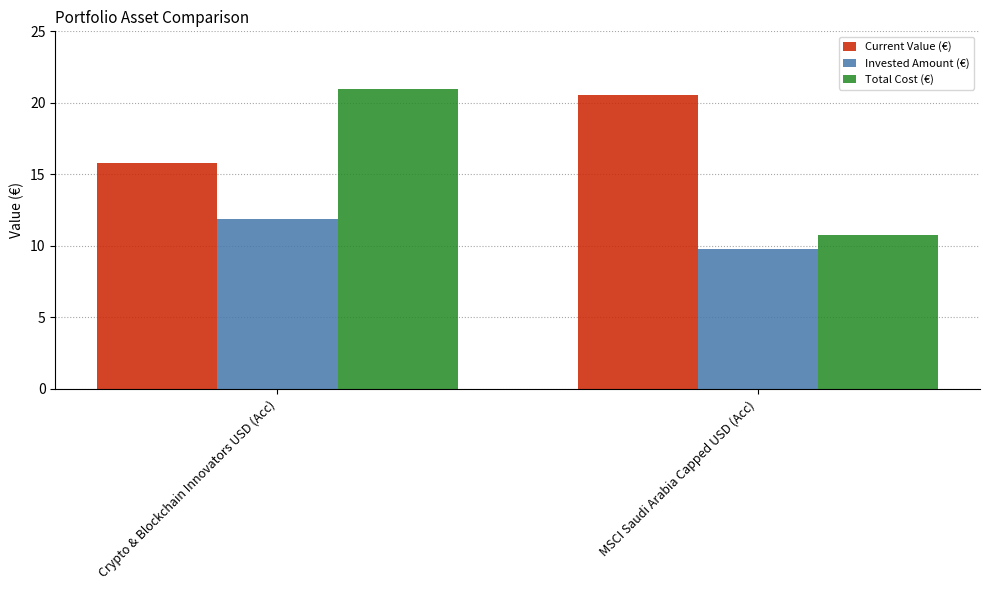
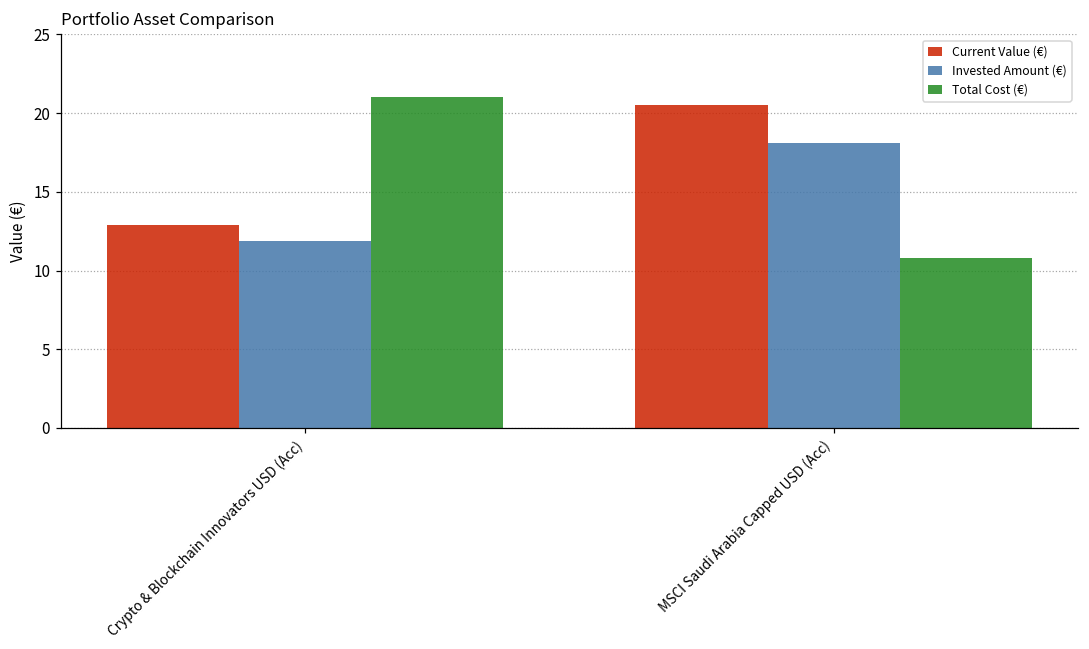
  {
    "Current Value (€)": {
-     "Crypto & Blockchain Innovators USD (Acc)": 15.8,
+     "Crypto & Blockchain Innovators USD (Acc)": 12.9,
      "MSCI Saudi Arabia Capped USD (Acc)": 20.5
    },
    "Invested Amount (€)": {
      "Crypto & Blockchain Innovators USD (Acc)": 11.9,
-     "MSCI Saudi Arabia Capped USD (Acc)": 9.8
+     "MSCI Saudi Arabia Capped USD (Acc)": 18.1
    },
    "Total Cost (€)": {
      "Crypto & Blockchain Innovators USD (Acc)": 21.0,
      "MSCI Saudi Arabia Capped USD (Acc)": 10.8
    }
  }
